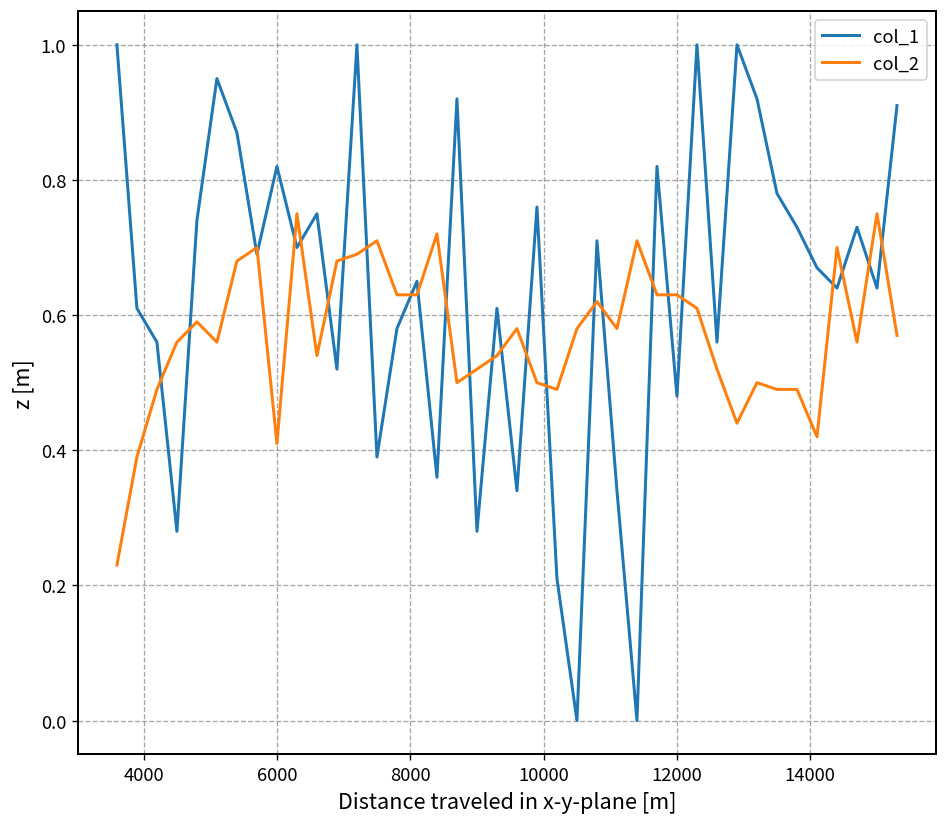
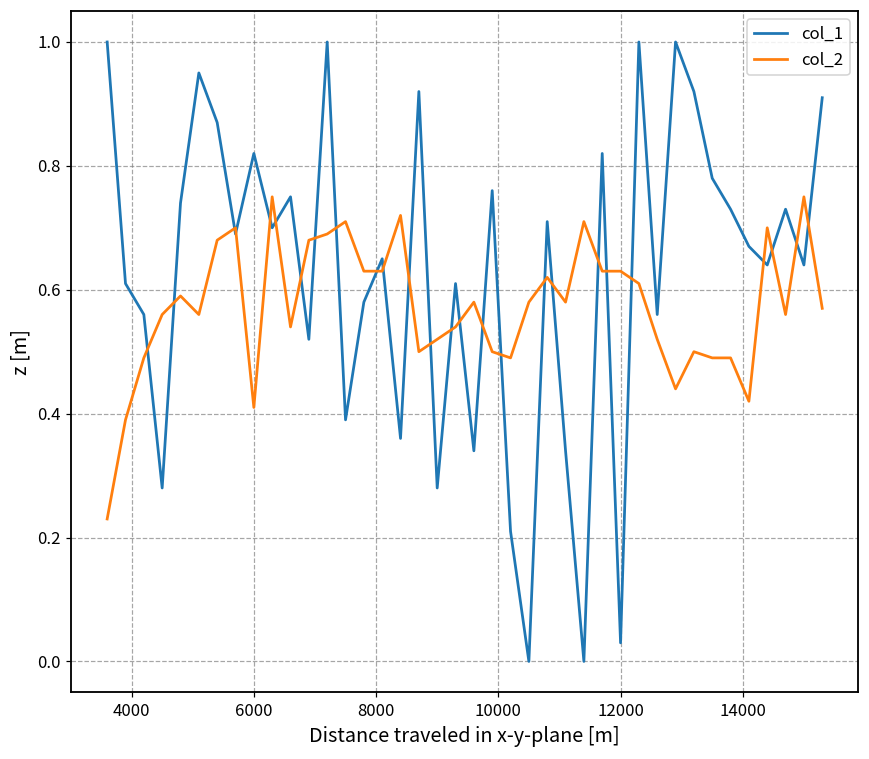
  {
    "col_1": {
      "6000": 0.82,
-     "12000": 0.48
+     "12000": 0.03
    },
    "col_2": {
      "6000": 0.41,
      "12000": 0.63
    }
  }
